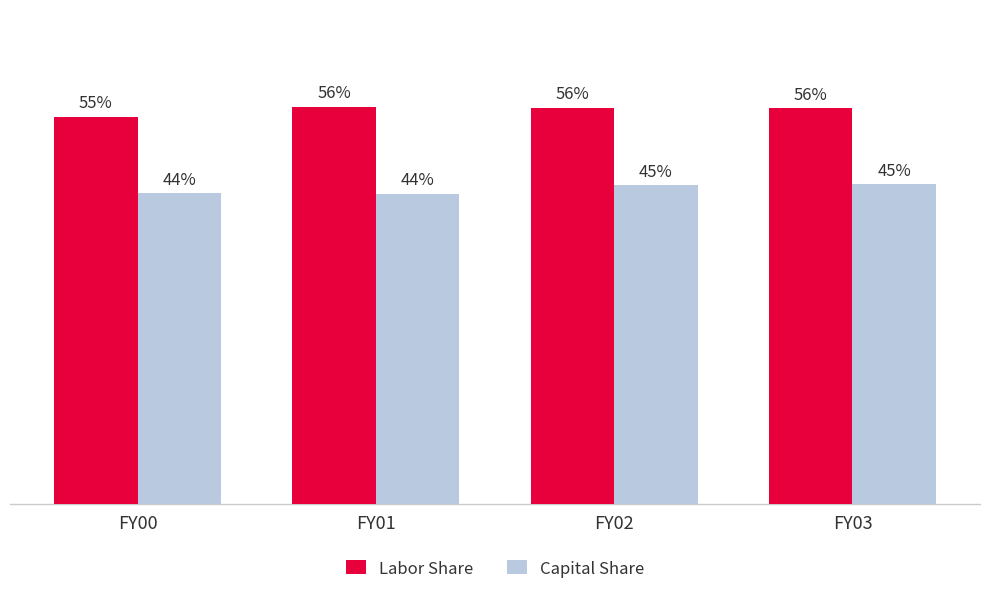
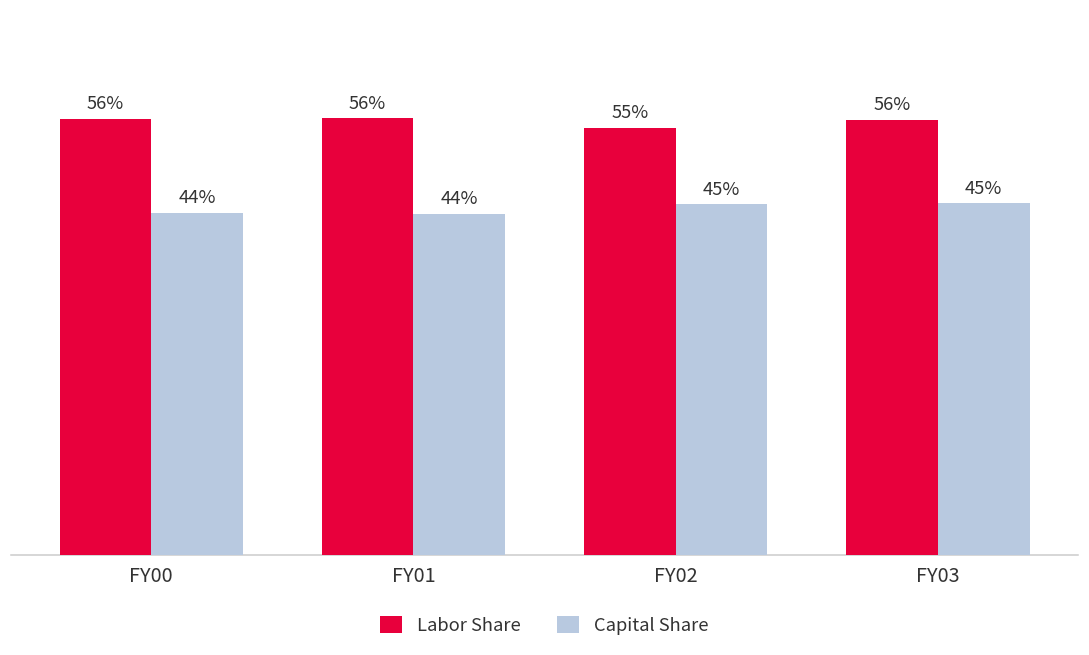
  {
    "Labor Share": {
-     "FY00": "55%",
+     "FY00": "56%",
      "FY01": "56%",
-     "FY02": "56%",
+     "FY02": "55%",
      "FY03": "56%"
    },
    "Capital Share": {
      "FY00": "44%",
      "FY01": "44%",
      "FY02": "45%",
      "FY03": "45%"
    }
  }
